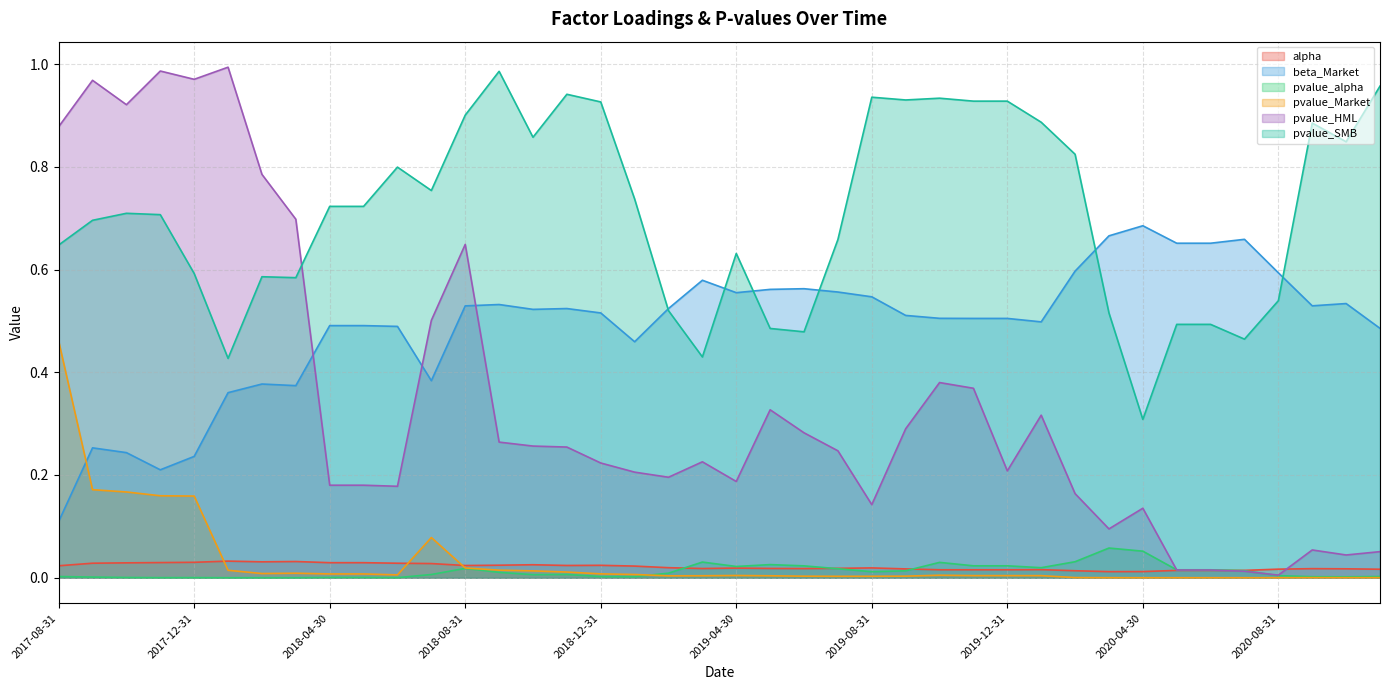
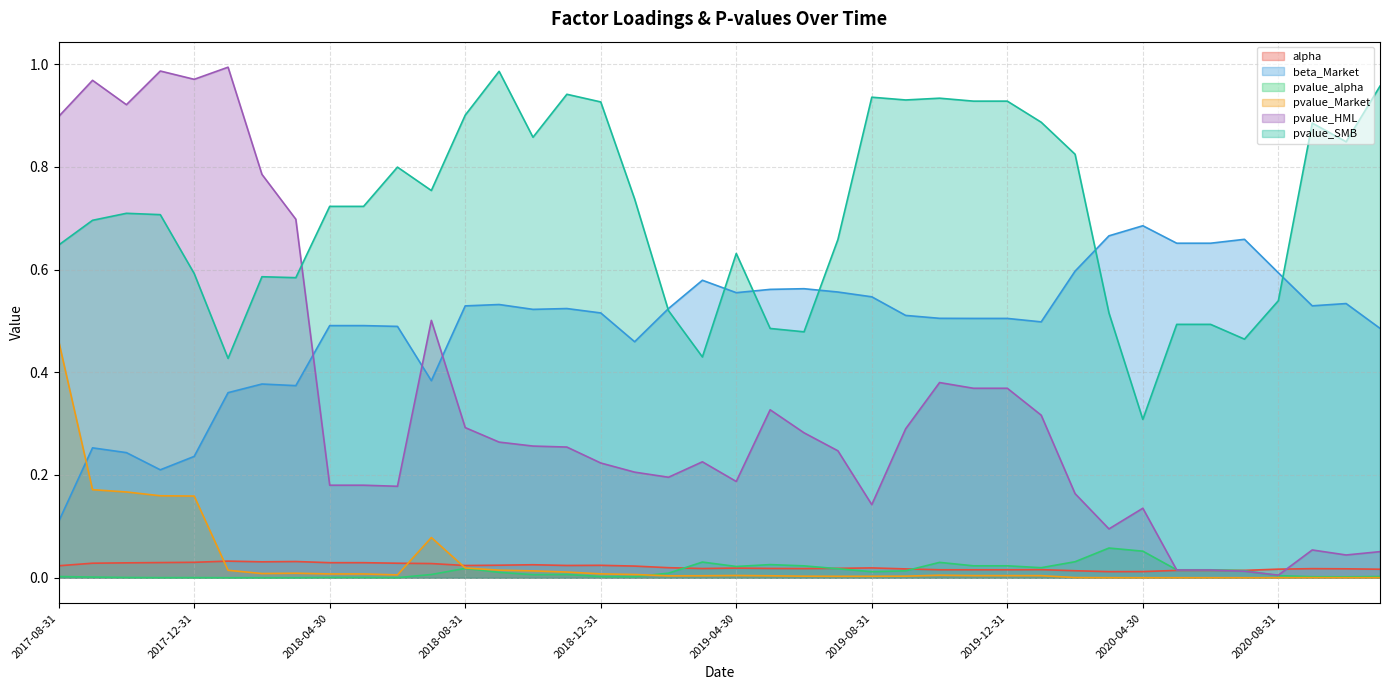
  {
    "pvalue_HML": {
-     "2017-08-31": 0.88,
+     "2017-08-31": 0.90,
      "2017-12-31": 0.97,
      "2018-04-30": 0.18,
-     "2018-08-31": 0.65,
+     "2018-08-31": 0.29,
      "2018-12-31": 0.22,
      "2019-04-30": 0.19,
      "2019-08-31": 0.14,
-     "2019-12-31": 0.21,
+     "2019-12-31": 0.37,
      "2020-04-30": 0.14
    }
  }
